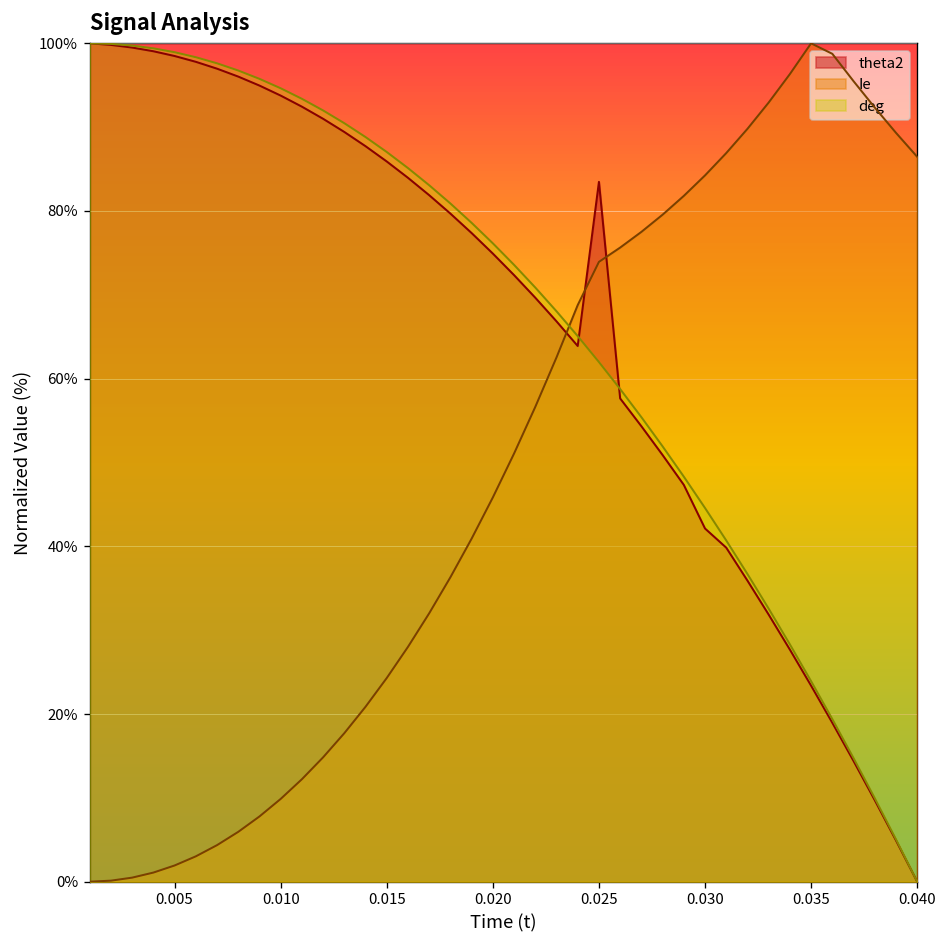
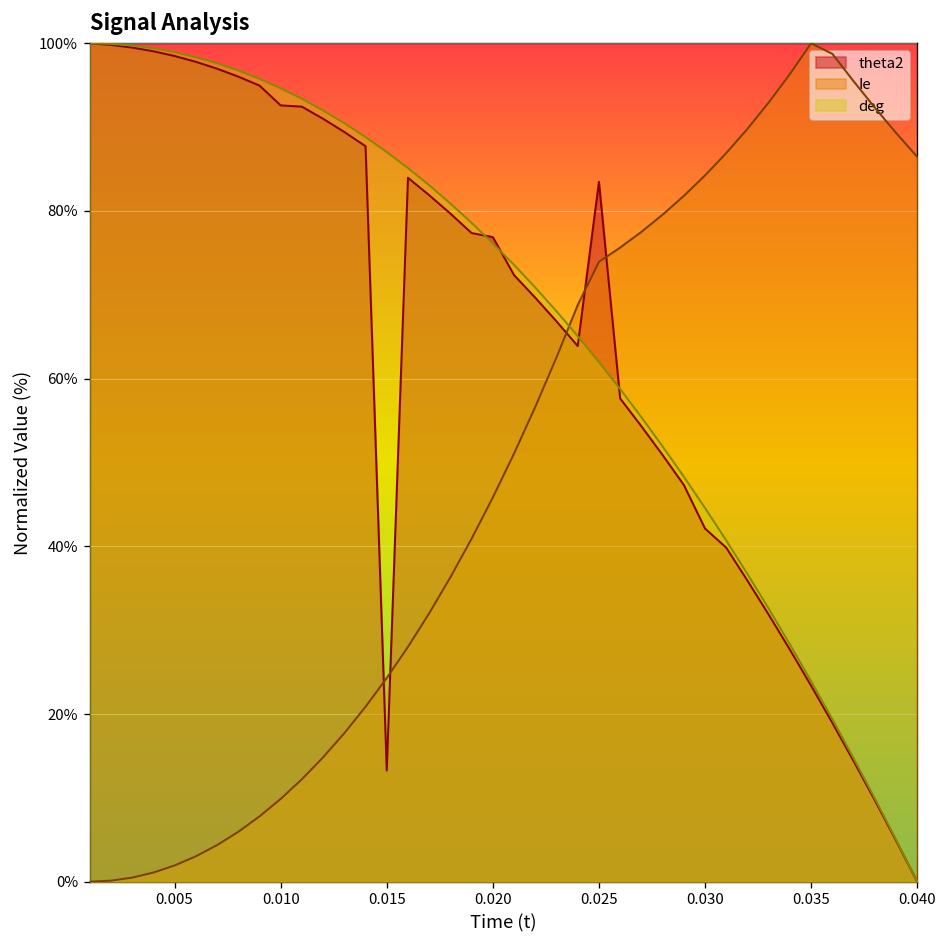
  {
    "theta2": {
      "0.005": "98%",
-     "0.010": "94%",
-     "0.015": "86%",
-     "0.020": "75%",
+     "0.010": "93%",
+     "0.015": "13%",
+     "0.020": "77%",
      "0.025": "83%",
      "0.030": "42%",
      "0.035": "23%"
    }
  }
